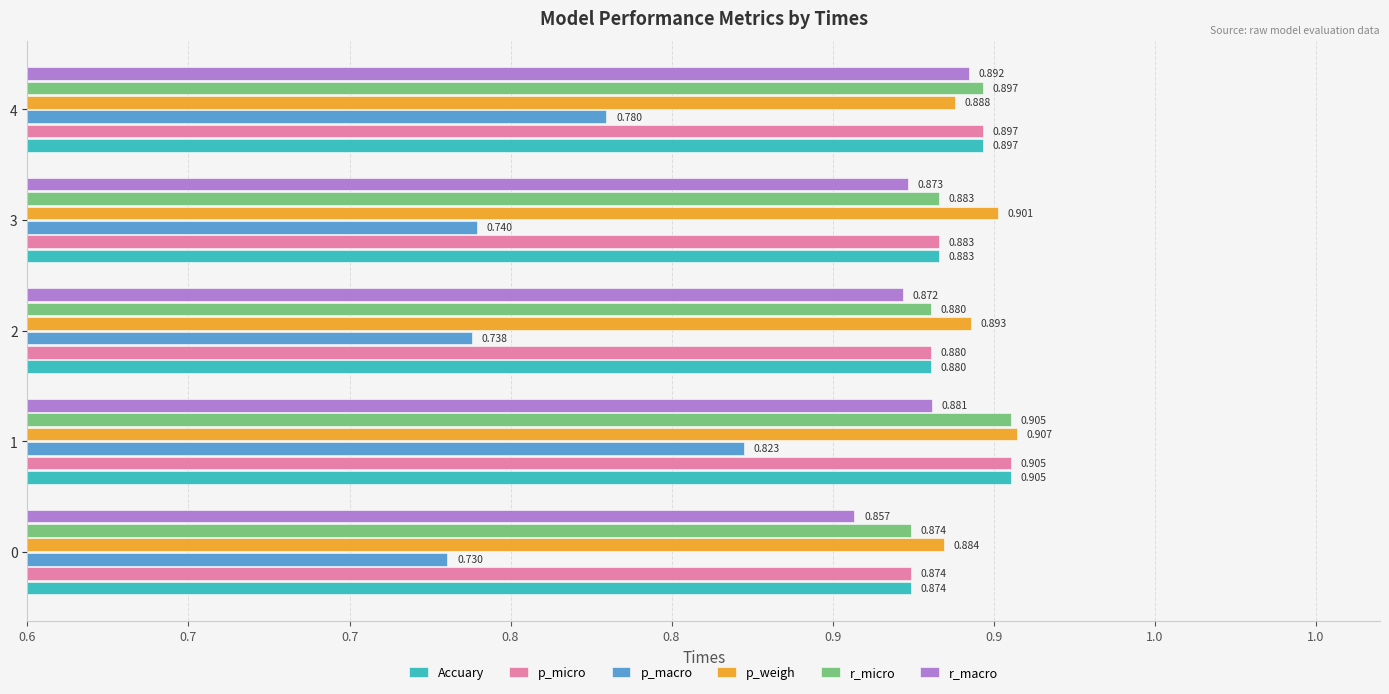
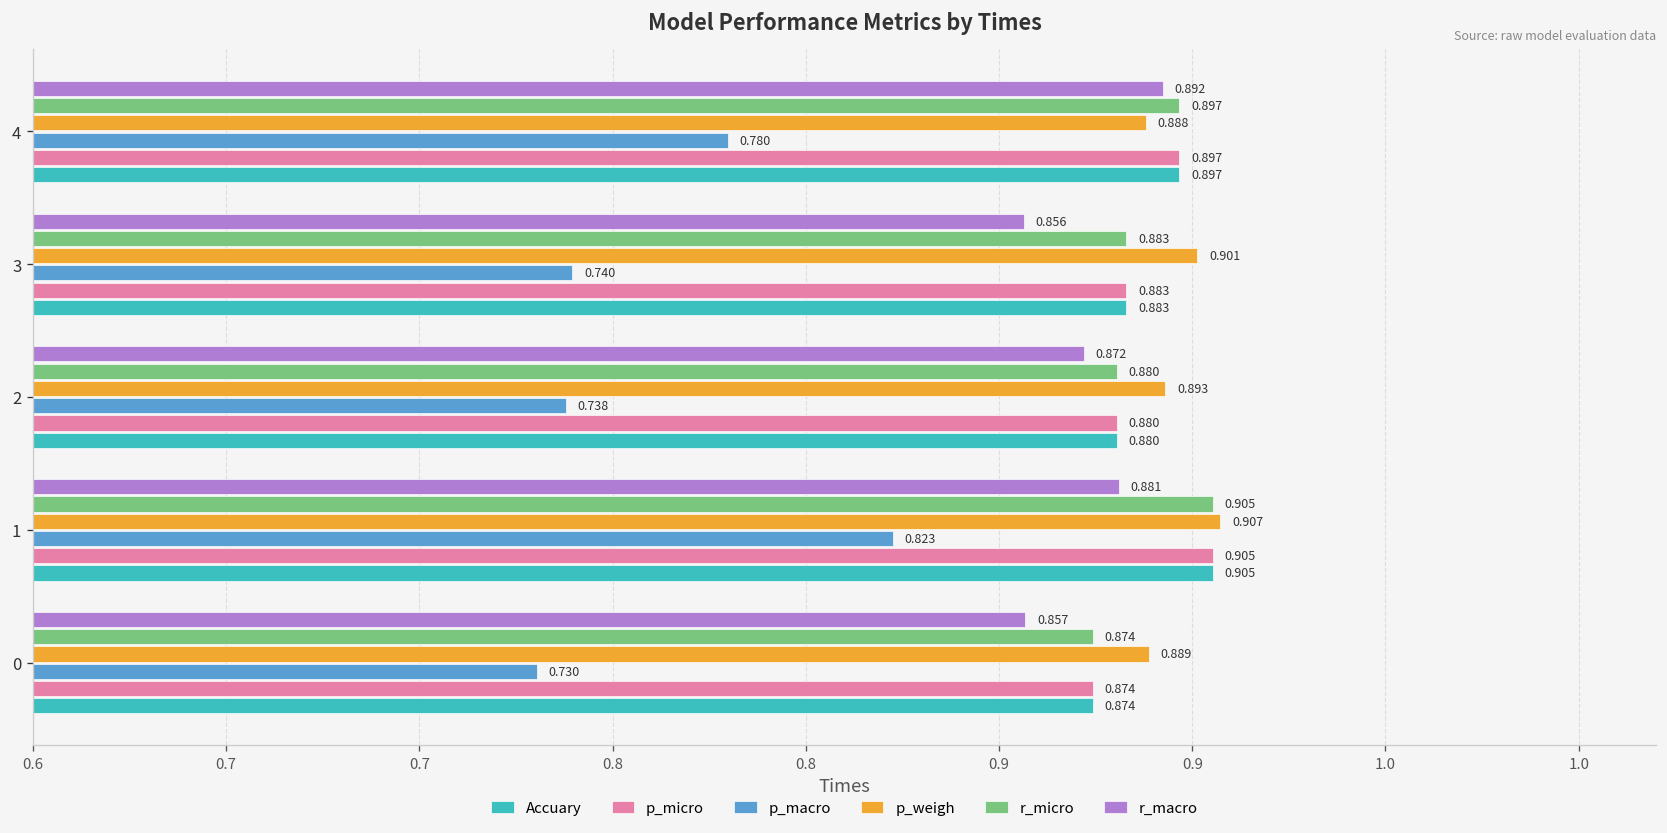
  {
    "p_micro": {
      "4": 0.897,
      "3": 0.883,
      "2": 0.880,
      "1": 0.905,
      "0": 0.874
    },
    "p_weigh": {
      "4": 0.888,
      "3": 0.901,
      "2": 0.893,
      "1": 0.907,
-     "0": 0.884
+     "0": 0.889
    },
    "r_micro": {
      "4": 0.897,
      "3": 0.883,
      "2": 0.880,
      "1": 0.905,
      "0": 0.874
    },
    "r_macro": {
      "4": 0.892,
-     "3": 0.873,
+     "3": 0.856,
      "2": 0.872,
      "1": 0.881,
      "0": 0.857
    }
  }
